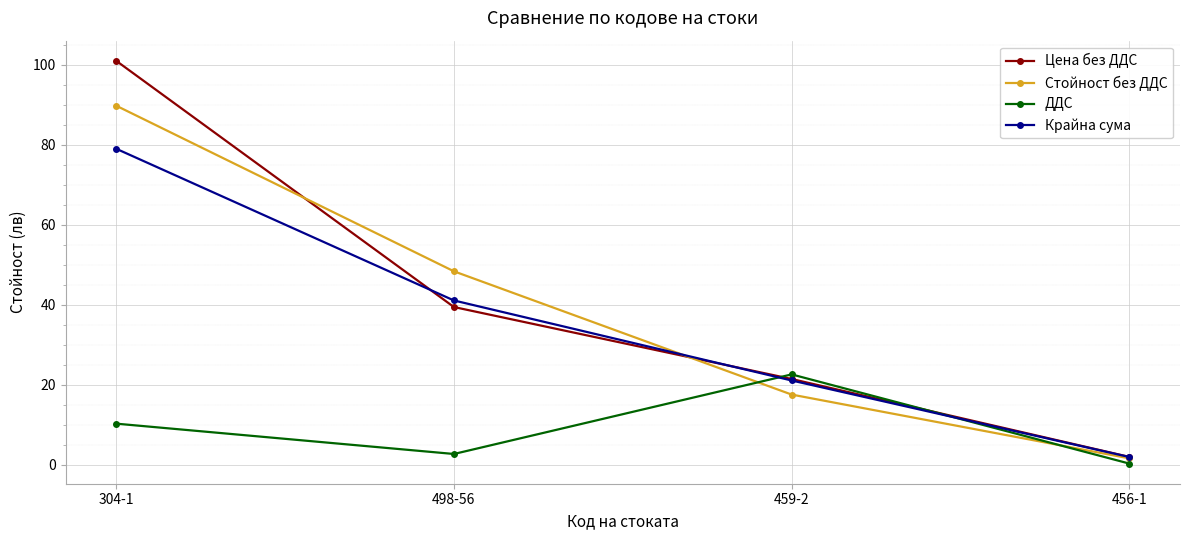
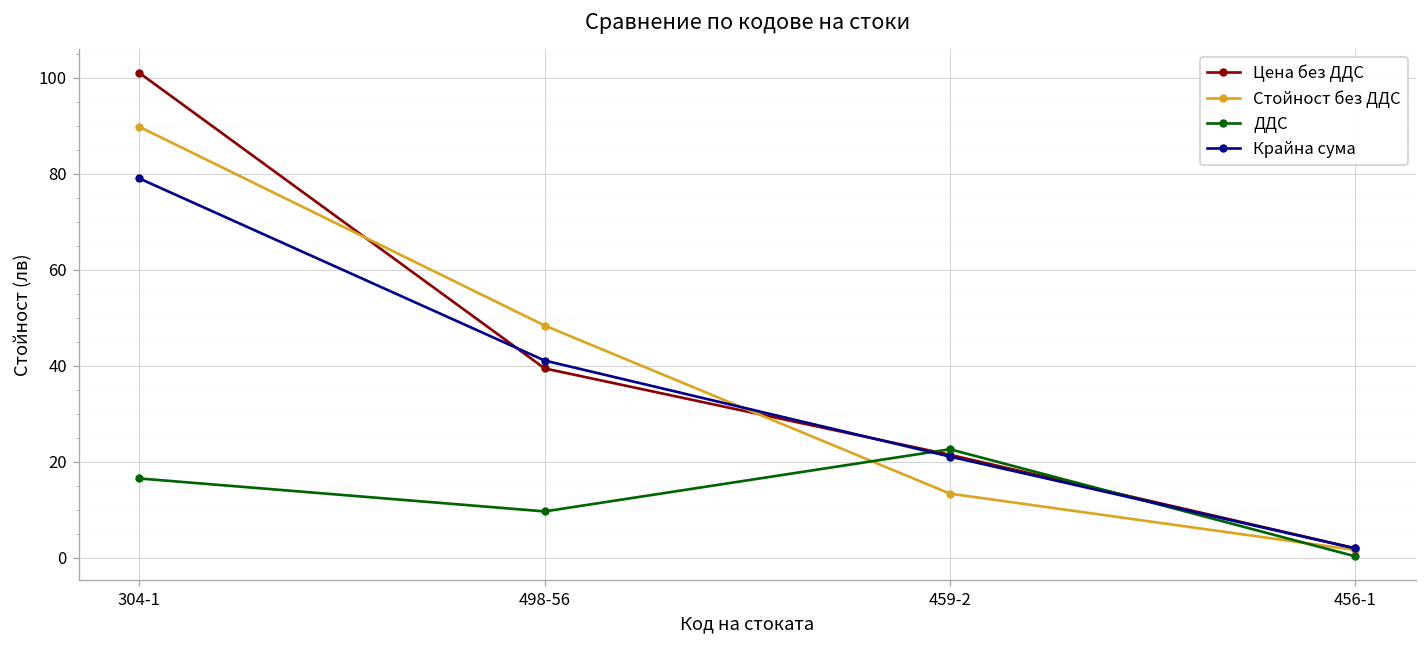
  {
    "Цена без ДДС": {
      "304-1": 101,
      "498-56": 39
    },
    "Стойност без ДДС": {
      "304-1": 90,
      "498-56": 48,
-     "459-2": 18
+     "459-2": 13
    },
    "ДДС": {
-     "304-1": 10,
-     "498-56": 3,
+     "304-1": 17,
+     "498-56": 10,
      "459-2": 23,
      "456-1": 0
    },
    "Крайна сума": {
      "304-1": 79,
      "498-56": 41
    }
  }
